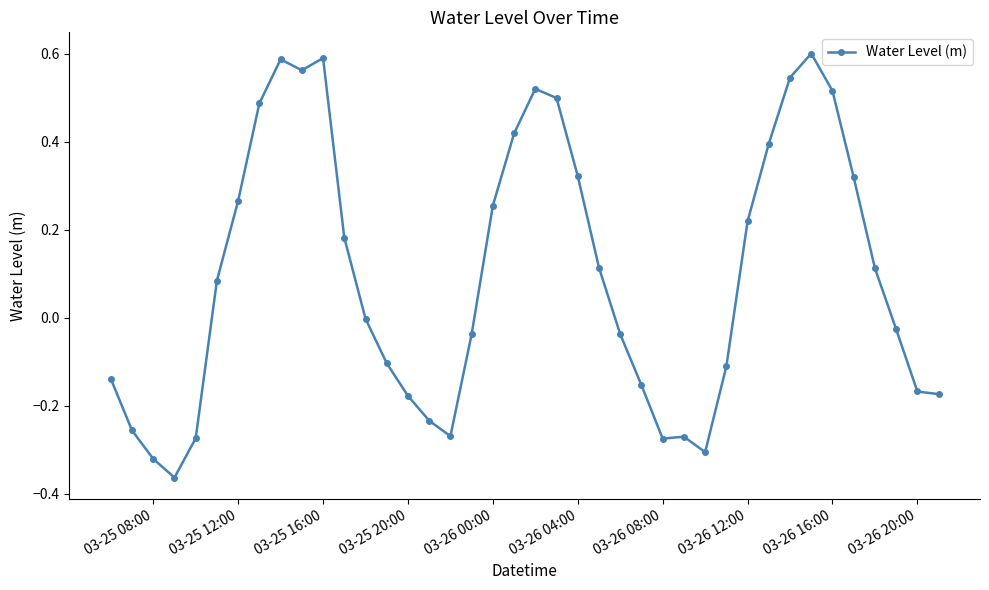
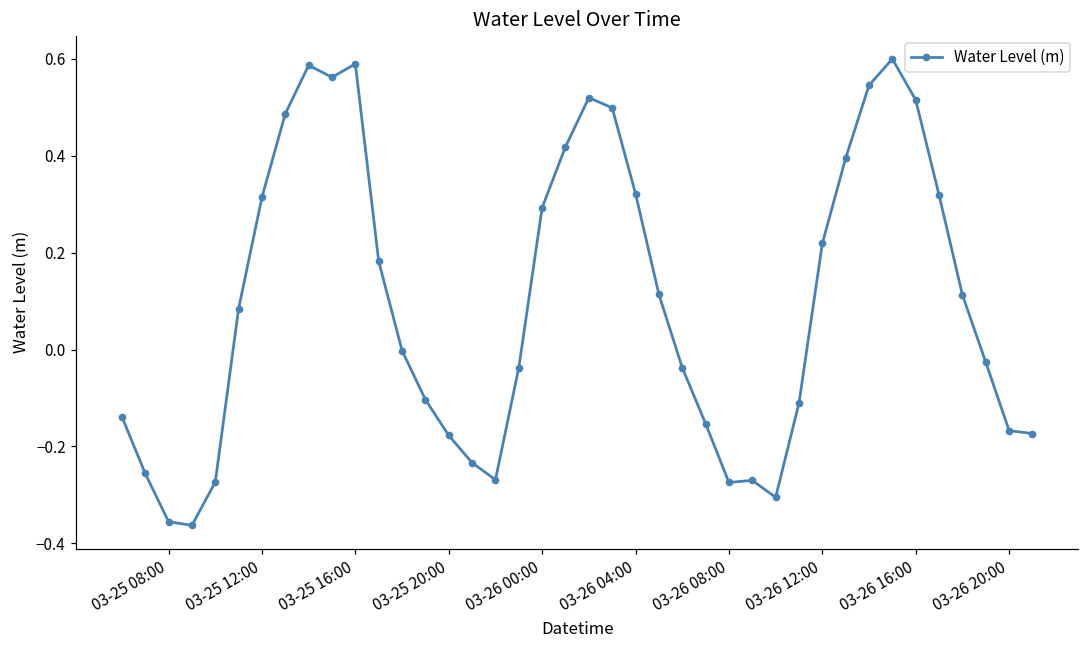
  {
-   "03-25 08:00": -0.32,
-   "03-25 12:00": 0.27,
+   "03-25 08:00": -0.36,
+   "03-25 12:00": 0.31,
    "03-25 16:00": 0.59,
    "03-25 20:00": -0.18,
-   "03-26 00:00": 0.25,
+   "03-26 00:00": 0.29,
    "03-26 04:00": 0.32,
    "03-26 08:00": -0.27,
    "03-26 12:00": 0.22,
    "03-26 16:00": 0.52,
    "03-26 20:00": -0.17
  }
